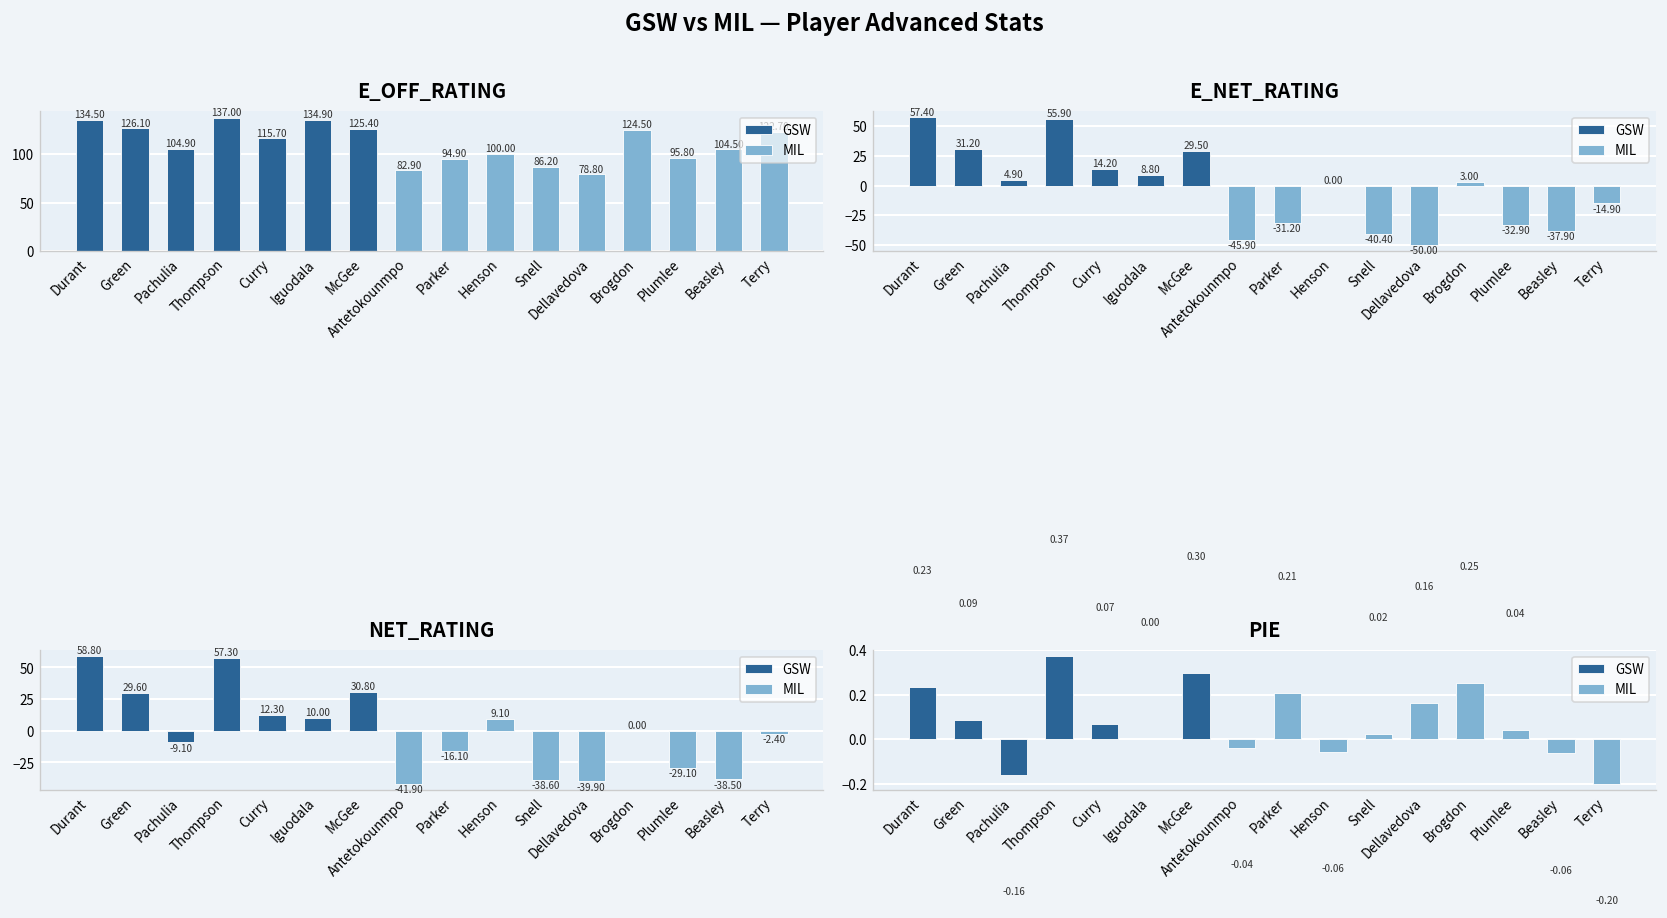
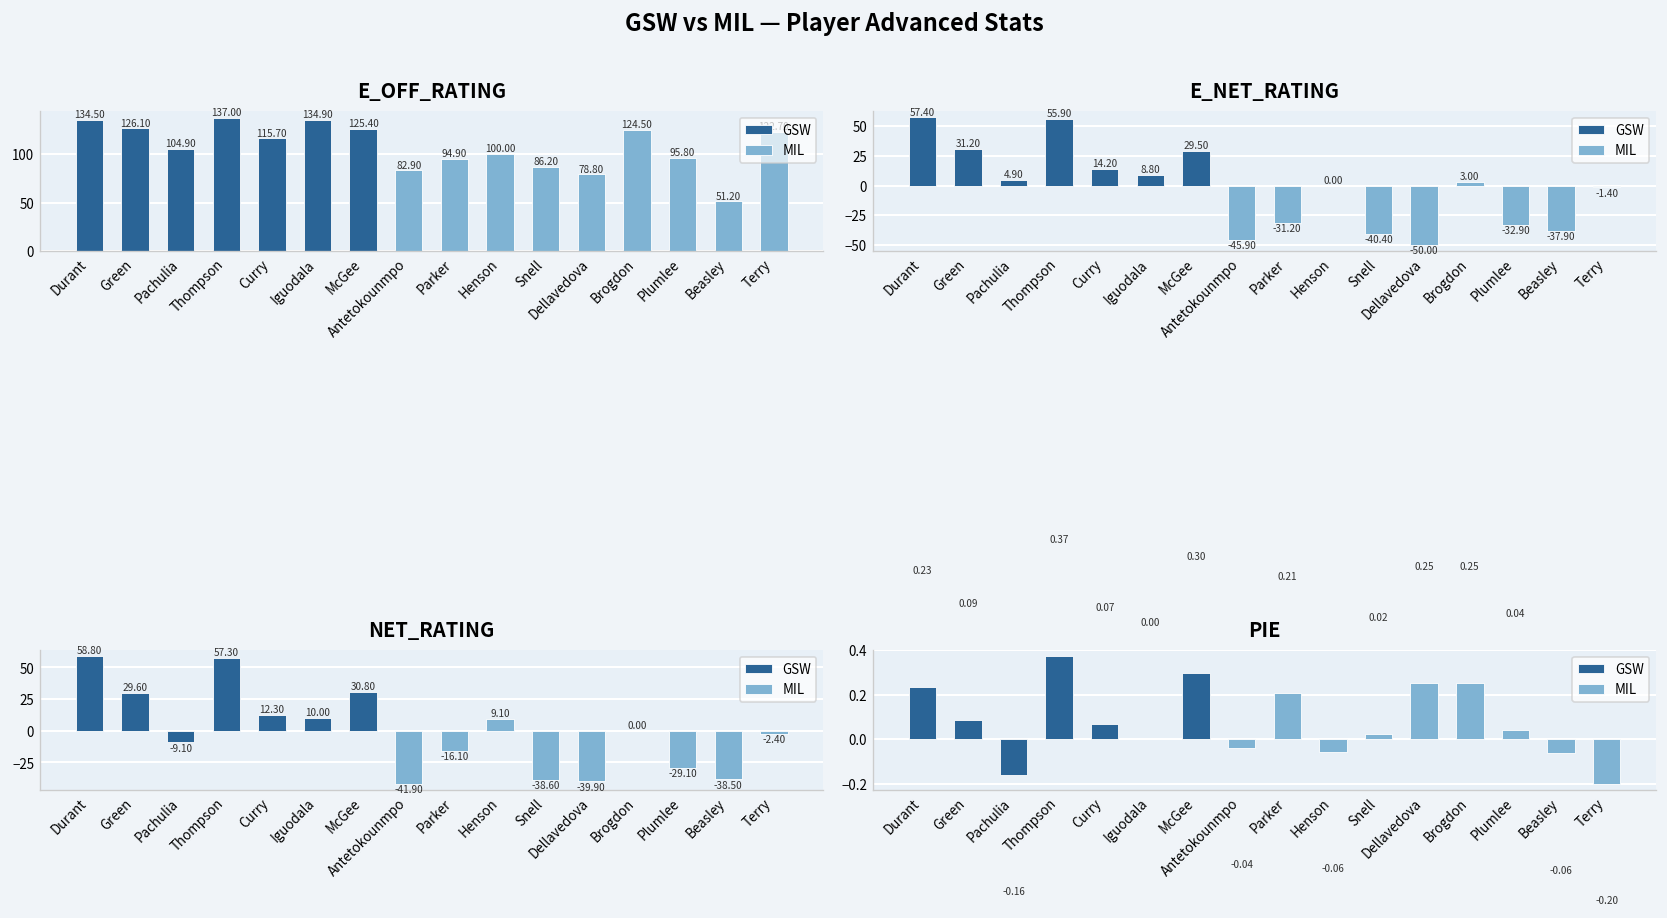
  {
    "E_OFF_RATING": {
-     "Beasley": 100
+     "Beasley": 50
    },
    "E_NET_RATING": {
      "Durant": 57.40,
      "Green": 31.20,
      "Pachulia": 4.90,
      "Thompson": 55.90,
      "Curry": 14.20,
      "Iguodala": 8.80,
      "McGee": 29.50,
      "Antetokounmpo": -45.90,
      "Parker": -31.20,
      "Henson": 0.00,
      "Snell": -40.40,
      "Dellavedova": -50.00,
      "Brogdon": 3.00,
      "Plumlee": -32.90,
      "Beasley": -37.90,
-     "Terry": -14.90
+     "Terry": -1.40
    },
    "NET_RATING": {
      "Durant": 58.80,
      "Green": 29.60,
      "Pachulia": -9.10,
      "Thompson": 57.30,
      "Curry": 12.30,
      "Iguodala": 10.00,
      "McGee": 30.80,
      "Antetokounmpo": -41.90,
      "Parker": -16.10,
      "Henson": 9.10,
      "Snell": -38.60,
      "Dellavedova": -39.90,
      "Brogdon": 0.00,
      "Plumlee": -29.10,
      "Beasley": -38.50,
      "Terry": -2.40
    },
    "PIE": {
-     "Dellavedova": 0.16
+     "Dellavedova": 0.25
    }
  }
